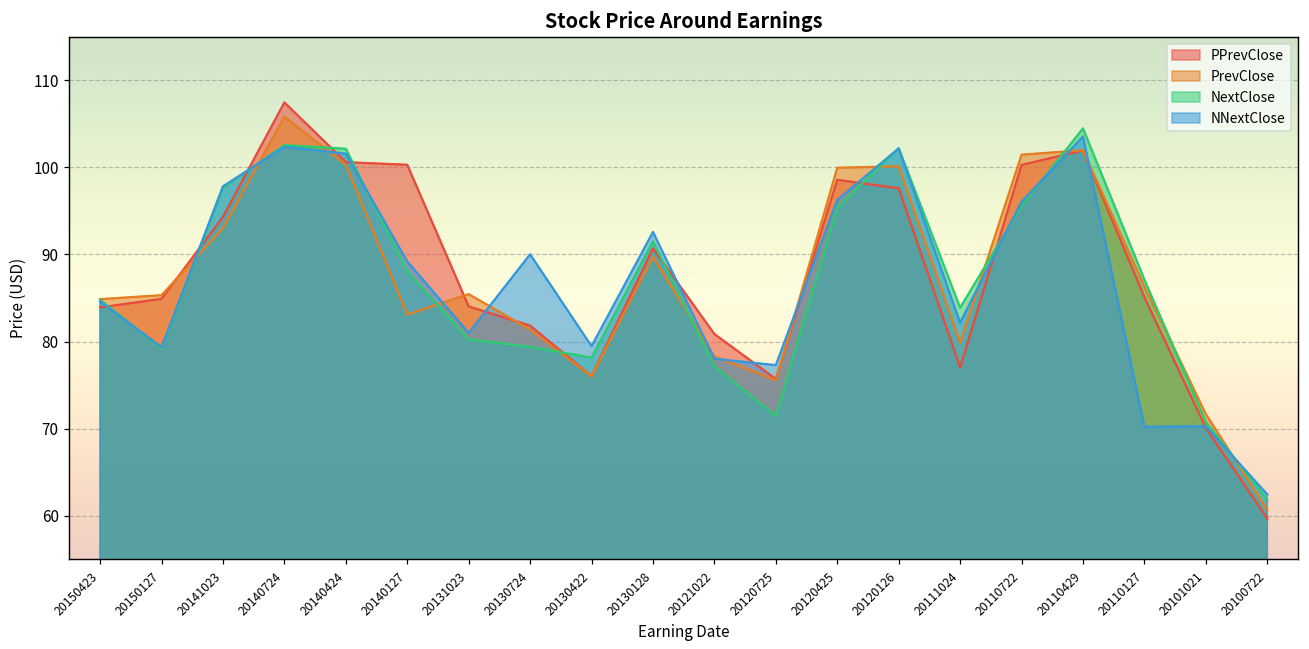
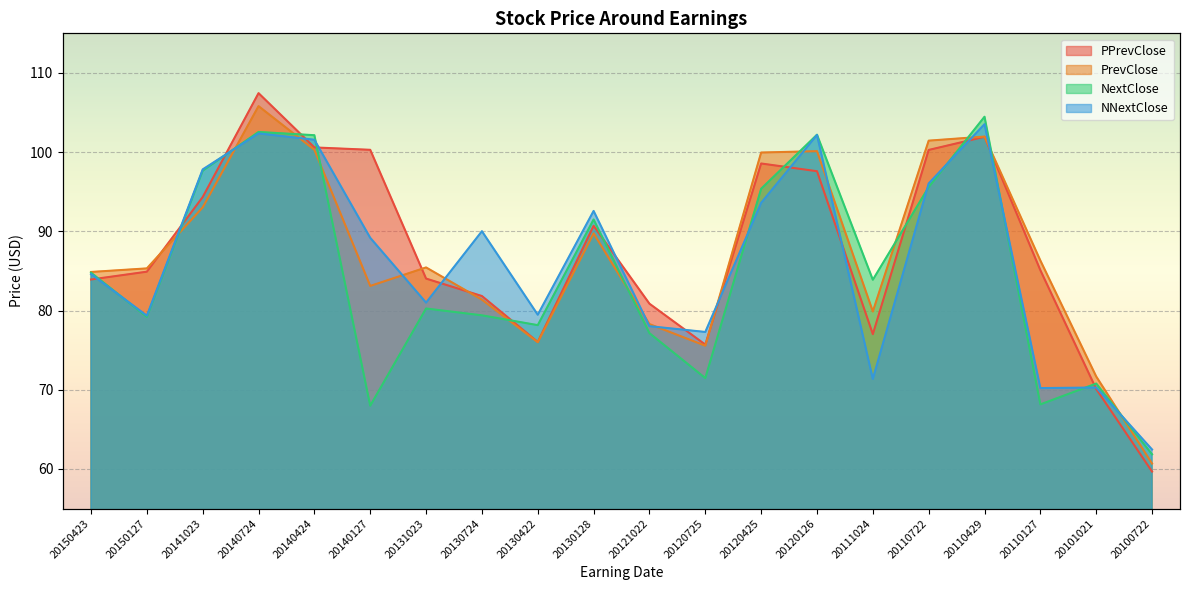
  {
    "NextClose": {
      "20140424": 102,
-     "20140127": 88,
+     "20140127": 68,
      "20131023": 80,
      "20130724": 79,
      "20130422": 78,
      "20130128": 91,
      "20121022": 77,
      "20120725": 71,
      "20120425": 95,
      "20111024": 84,
      "20110722": 96,
      "20110429": 104,
-     "20110127": 87,
+     "20110127": 68,
      "20101021": 71,
      "20100722": 62
    },
    "NNextClose": {
      "20140424": 102,
      "20140127": 89,
      "20131023": 81,
      "20130724": 90,
      "20130422": 79,
      "20130128": 93,
      "20120725": 77,
-     "20120425": 96,
-     "20111024": 82,
+     "20120425": 94,
+     "20111024": 71,
      "20110722": 96,
      "20110429": 104,
      "20110127": 70,
      "20100722": 62
    }
  }
